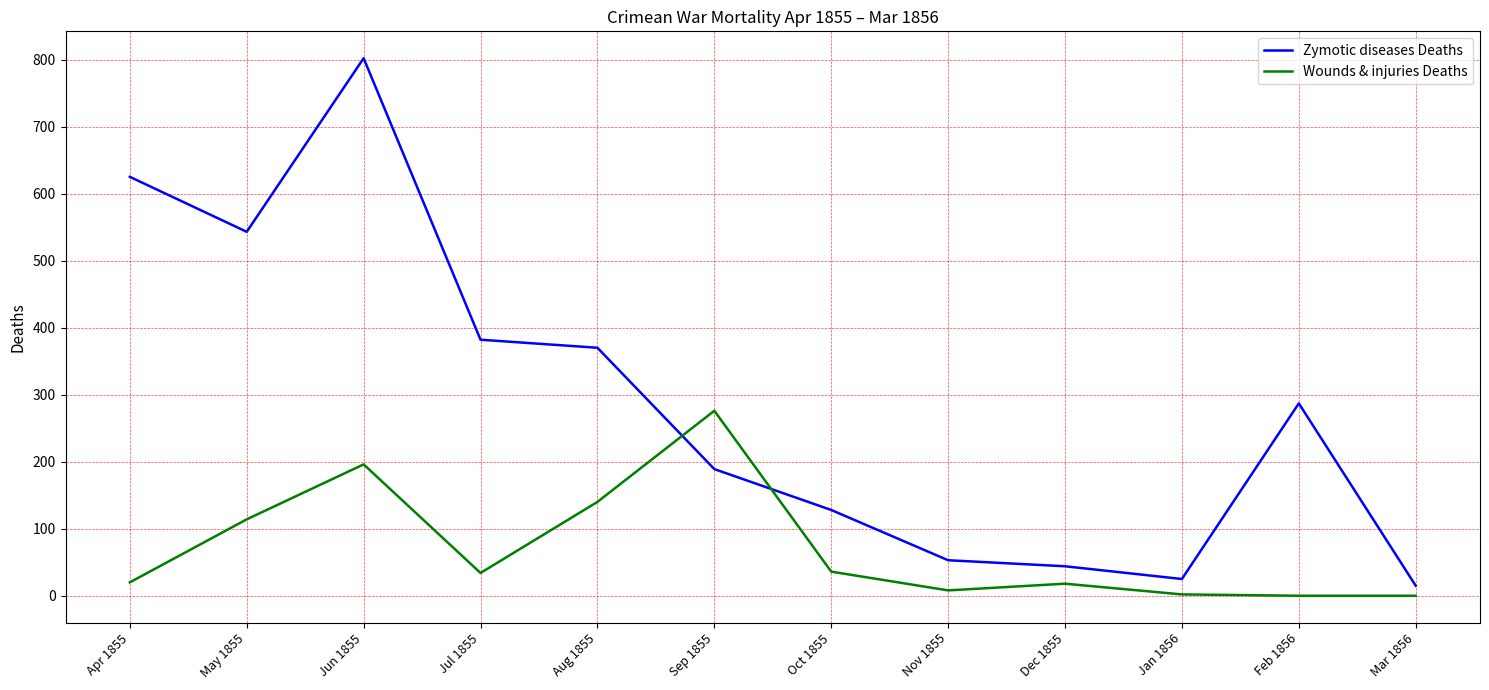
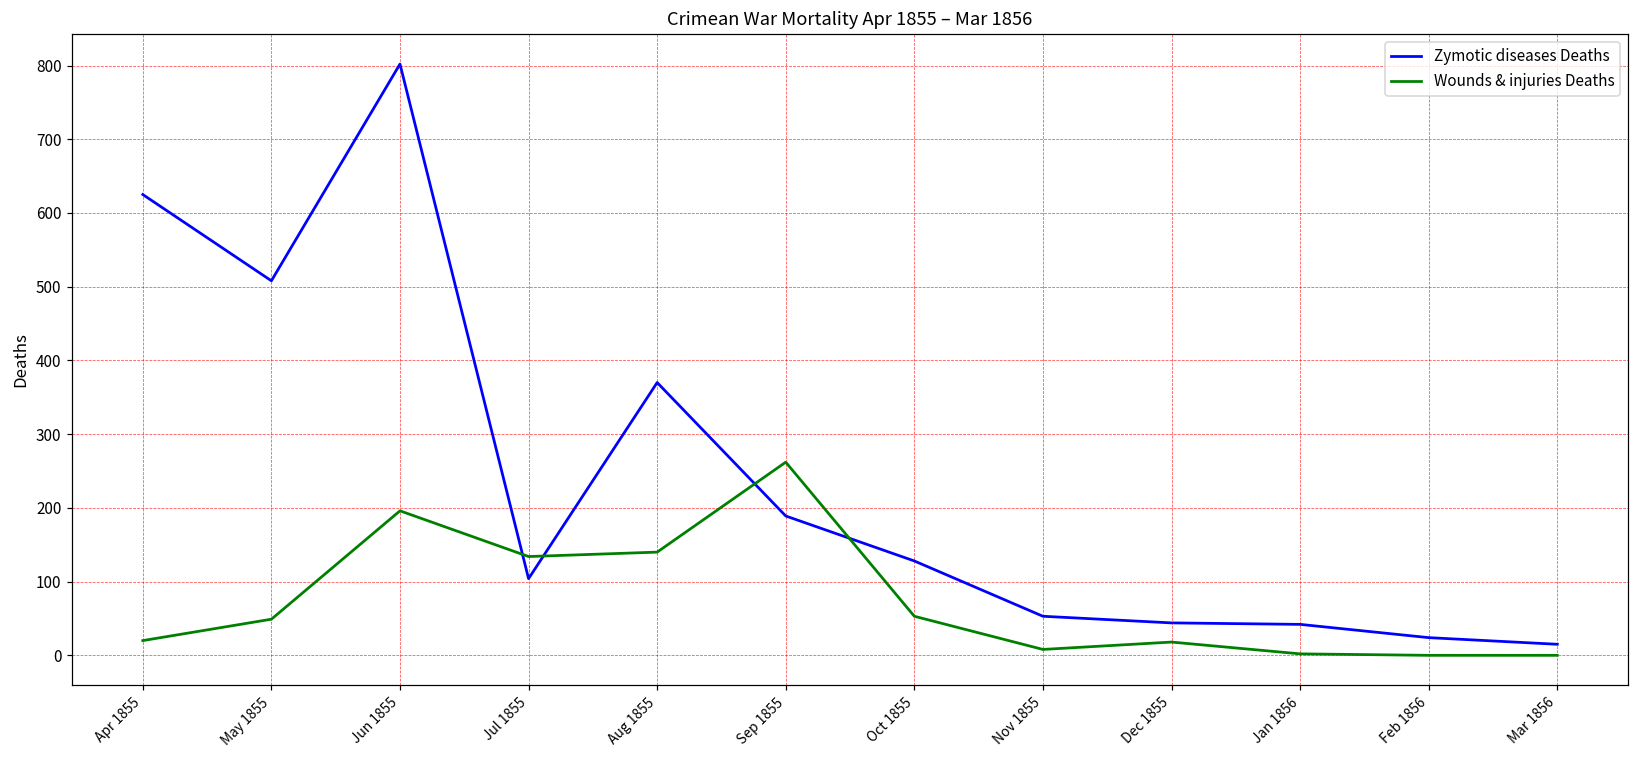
  {
    "Zymotic diseases Deaths": {
      "Apr 1855": 630,
-     "May 1855": 540,
+     "May 1855": 510,
      "Jun 1855": 800,
-     "Jul 1855": 380,
+     "Jul 1855": 100,
      "Aug 1855": 370,
      "Sep 1855": 190,
      "Oct 1855": 130,
      "Nov 1855": 50,
      "Dec 1855": 40,
-     "Jan 1856": 30,
-     "Feb 1856": 290,
+     "Jan 1856": 40,
+     "Feb 1856": 20,
      "Mar 1856": 20
    },
    "Wounds & injuries Deaths": {
      "Apr 1855": 20,
-     "May 1855": 110,
+     "May 1855": 50,
      "Jun 1855": 200,
-     "Jul 1855": 30,
+     "Jul 1855": 130,
      "Aug 1855": 140,
-     "Sep 1855": 280,
-     "Oct 1855": 40,
+     "Sep 1855": 260,
+     "Oct 1855": 50,
      "Nov 1855": 10,
      "Dec 1855": 20,
      "Jan 1856": 0,
      "Feb 1856": 0,
      "Mar 1856": 0
    }
  }
